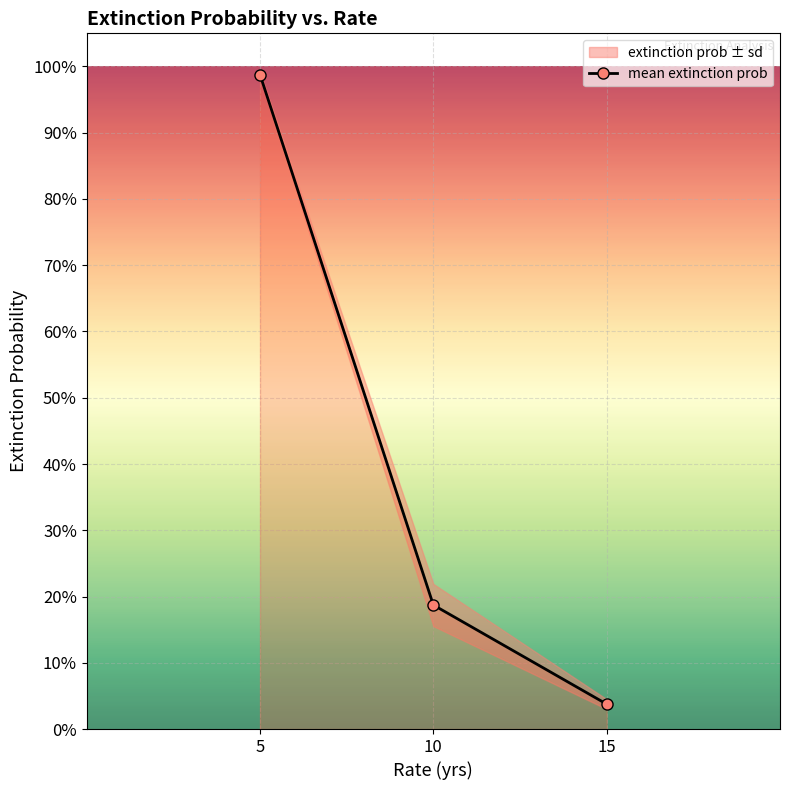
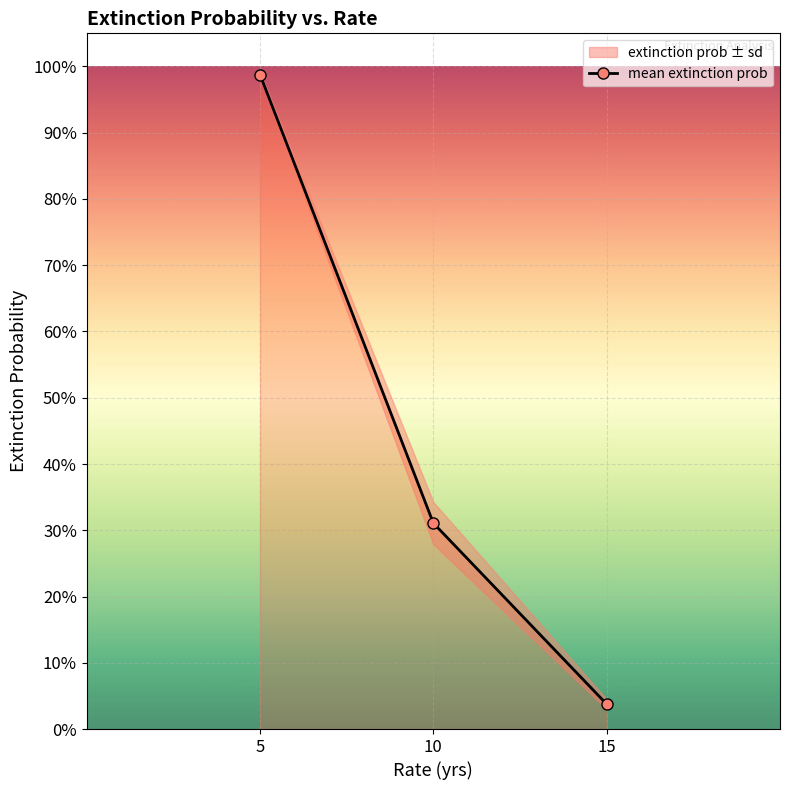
  {
    "mean extinction prob": {
-     "10": "19%",
+     "10": "31%",
      "15": "4%"
    }
  }
